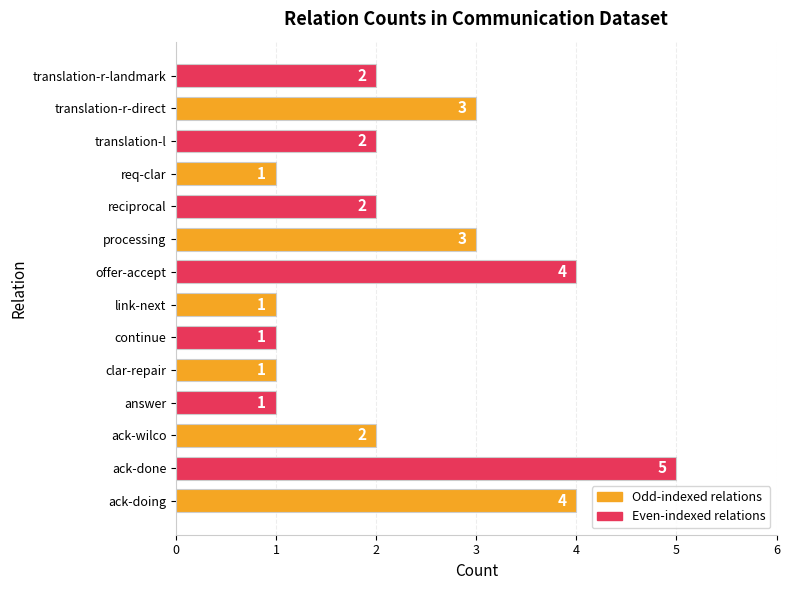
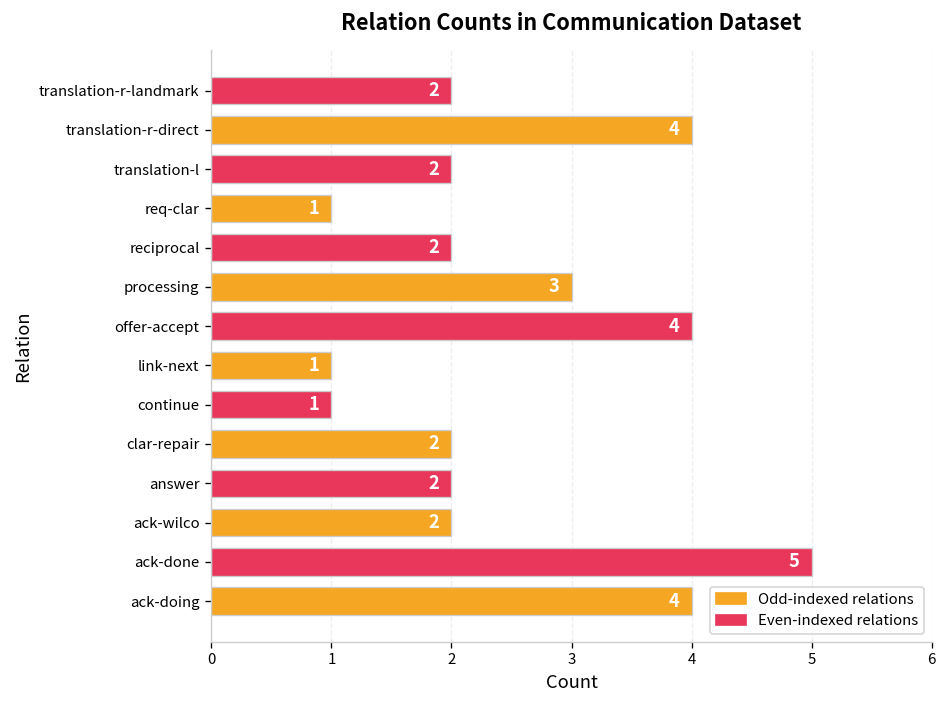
  {
    "translation-r-landmark": 2,
-   "translation-r-direct": 3,
+   "translation-r-direct": 4,
    "translation-l": 2,
    "req-clar": 1,
    "reciprocal": 2,
    "processing": 3,
    "offer-accept": 4,
    "link-next": 1,
    "continue": 1,
-   "clar-repair": 1,
-   "answer": 1,
+   "clar-repair": 2,
+   "answer": 2,
    "ack-wilco": 2,
    "ack-done": 5,
    "ack-doing": 4
  }
